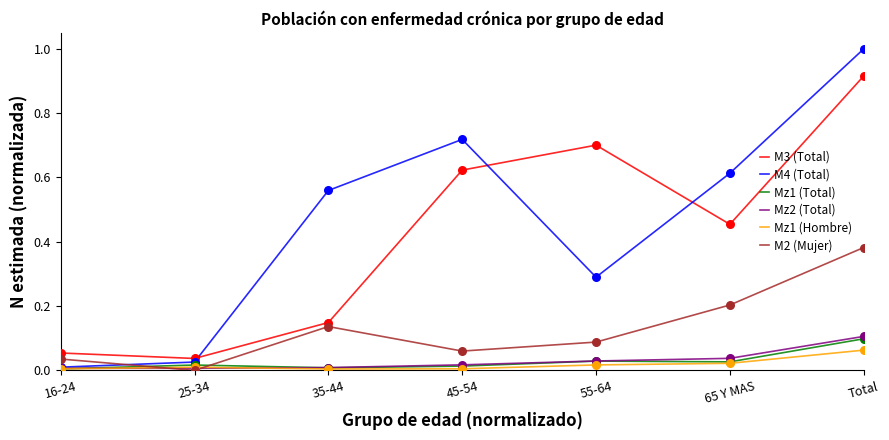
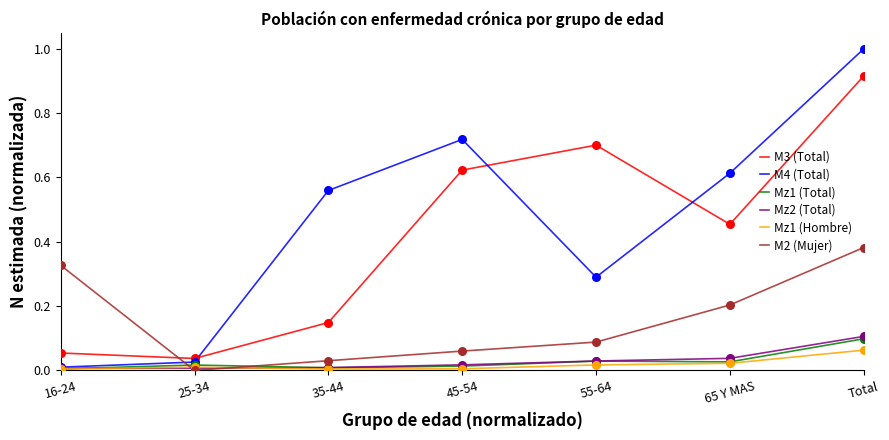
  {
    "M3 (Total)": {
      "16-24": 0.05,
      "25-34": 0.04,
      "35-44": 0.15,
      "45-54": 0.62,
      "55-64": 0.70,
      "65 Y MAS": 0.45,
      "Total": 0.92
    },
    "M4 (Total)": {
      "25-34": 0.03,
      "35-44": 0.56,
      "45-54": 0.72,
      "55-64": 0.29,
      "65 Y MAS": 0.61,
      "Total": 1.00
    },
    "Mz2 (Total)": {
      "65 Y MAS": 0.04
    },
    "Mz1 (Hombre)": {
      "45-54": 0.00,
      "55-64": 0.02,
      "Total": 0.06
    },
    "M2 (Mujer)": {
-     "16-24": 0.04,
-     "35-44": 0.14,
+     "16-24": 0.33,
+     "35-44": 0.03,
      "45-54": 0.06,
      "55-64": 0.09,
      "65 Y MAS": 0.20,
      "Total": 0.38
    }
  }
